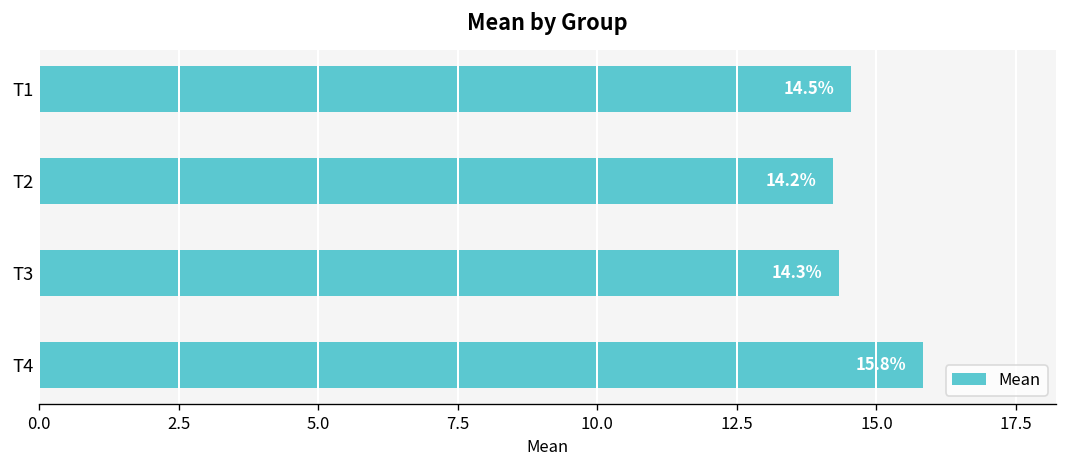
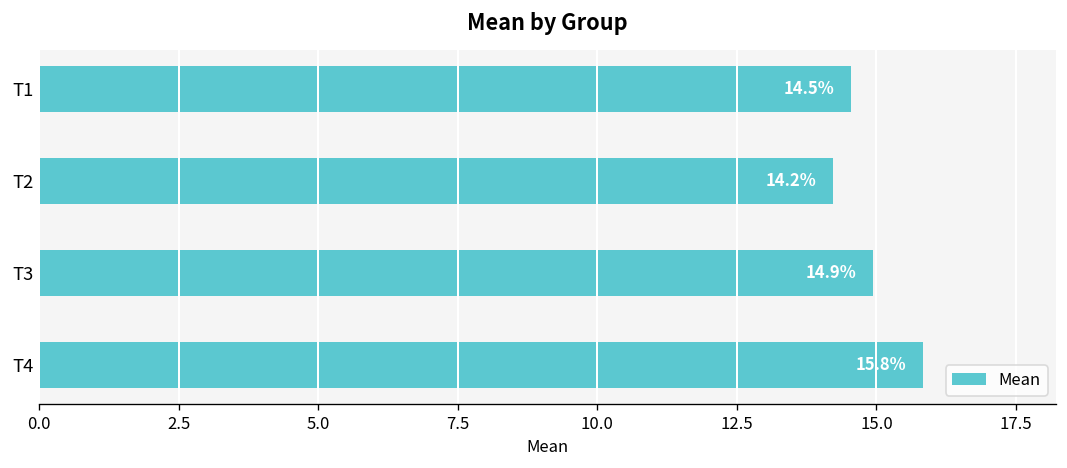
  {
    "T1": "14.5%",
    "T2": "14.2%",
-   "T3": "14.3%",
+   "T3": "14.9%",
    "T4": "15.8%"
  }
